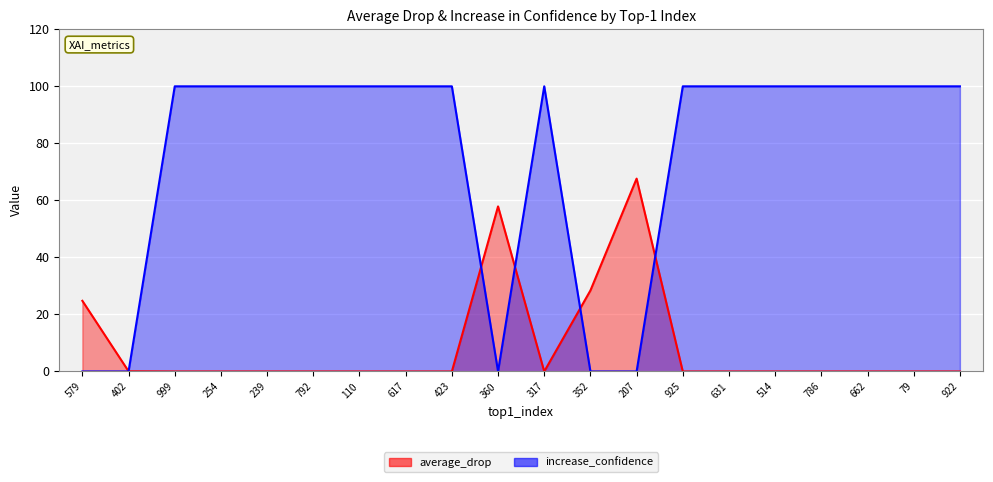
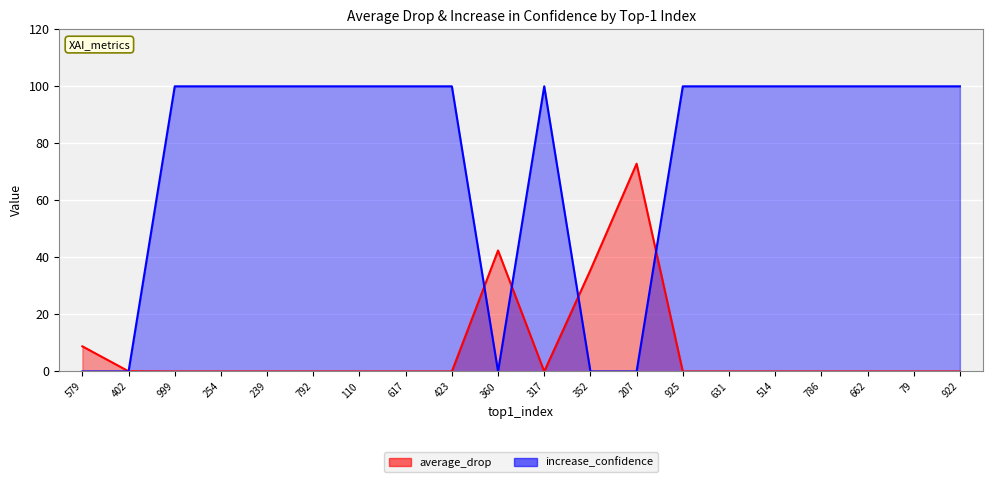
  {
    "average_drop": {
-     "579": 25,
+     "579": 9,
      "999": 0,
      "254": 0,
      "239": 0,
      "792": 0,
      "110": 0,
      "617": 0,
      "423": 0,
-     "360": 58,
+     "360": 42,
      "317": 0,
-     "352": 28,
-     "207": 68,
+     "352": 36,
+     "207": 73,
      "925": 0,
      "631": 0,
      "514": 0,
      "786": 0,
      "662": 0,
      "79": 0,
      "922": 0
    },
    "increase_confidence": {
      "579": 0,
      "999": 100,
      "254": 100,
      "239": 100,
      "792": 100,
      "110": 100,
      "617": 100,
      "423": 100,
      "360": 0,
      "317": 100,
      "352": 0,
      "207": 0,
      "925": 100,
      "631": 100,
      "514": 100,
      "786": 100,
      "662": 100,
      "79": 100,
      "922": 100
    }
  }
